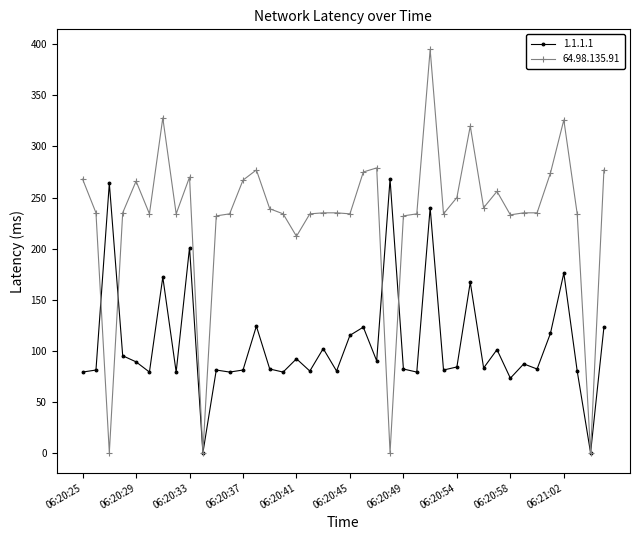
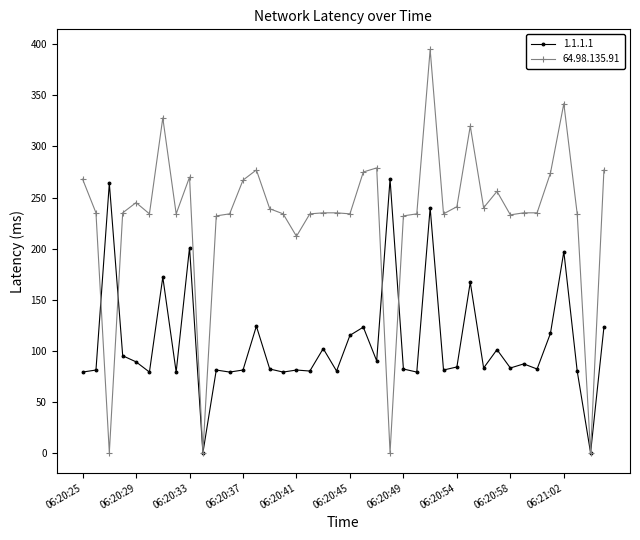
  {
    "1.1.1.1": {
      "06:20:25": 79,
      "06:20:29": 89,
      "06:20:33": 201,
      "06:20:37": 81,
-     "06:20:41": 92,
+     "06:20:41": 81,
      "06:20:45": 115,
      "06:20:54": 84,
-     "06:20:58": 73,
-     "06:21:02": 176
+     "06:20:58": 83,
+     "06:21:02": 197
    },
    "64.98.135.91": {
      "06:20:25": 268,
-     "06:20:29": 266,
+     "06:20:29": 245,
      "06:20:33": 270,
      "06:20:37": 267,
      "06:20:41": 212,
      "06:20:45": 234,
-     "06:20:54": 250,
+     "06:20:54": 241,
      "06:20:58": 233,
-     "06:21:02": 326
+     "06:21:02": 342
    }
  }
